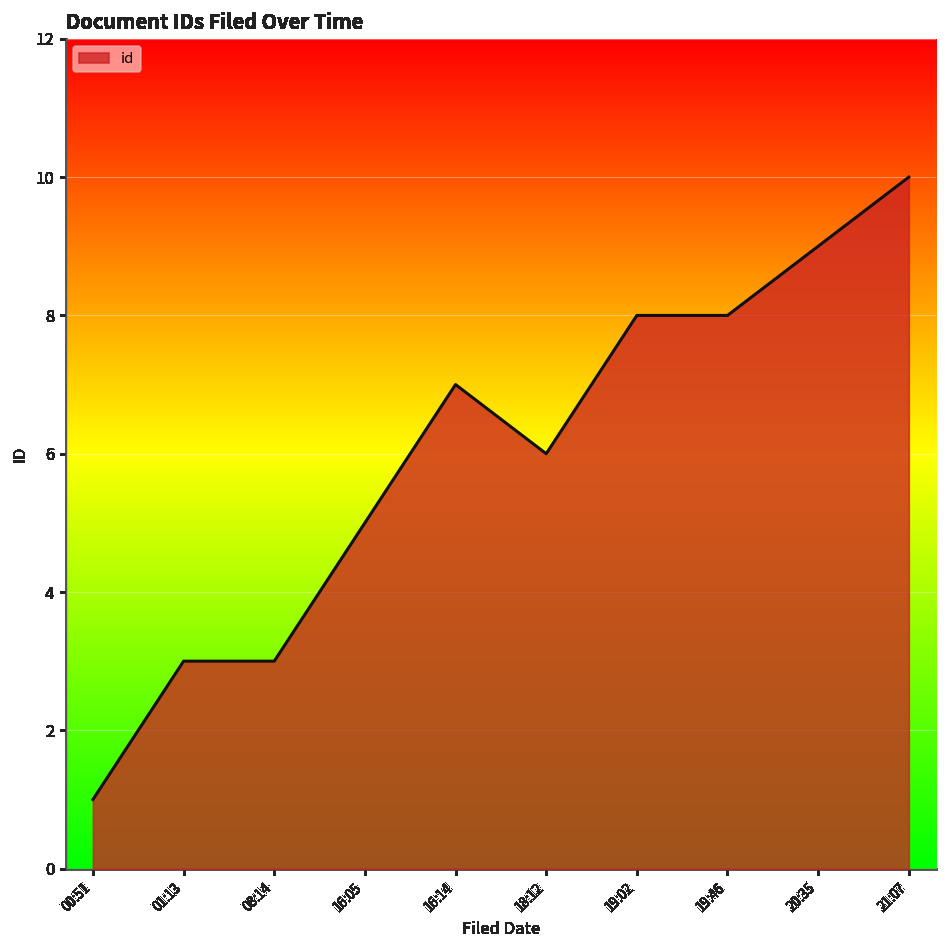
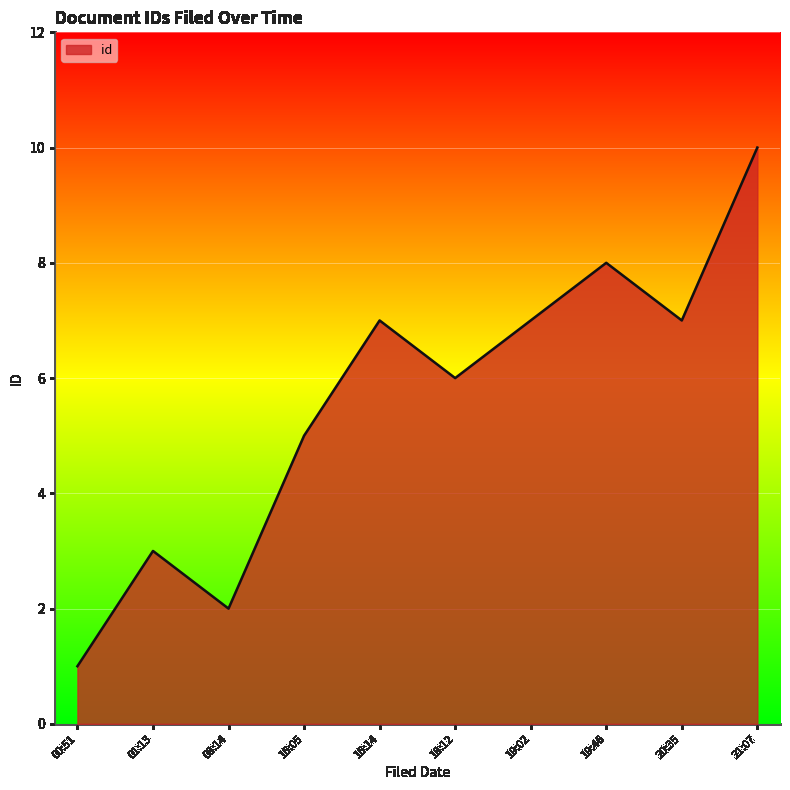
  {
    "00:51": 1,
    "01:13": 3,
-   "08:14": 3,
+   "08:14": 2,
    "16:05": 5,
    "16:14": 7,
    "18:12": 6,
-   "19:02": 8,
+   "19:02": 7,
    "19:46": 8,
-   "20:35": 9,
+   "20:35": 7,
    "21:07": 10
  }
